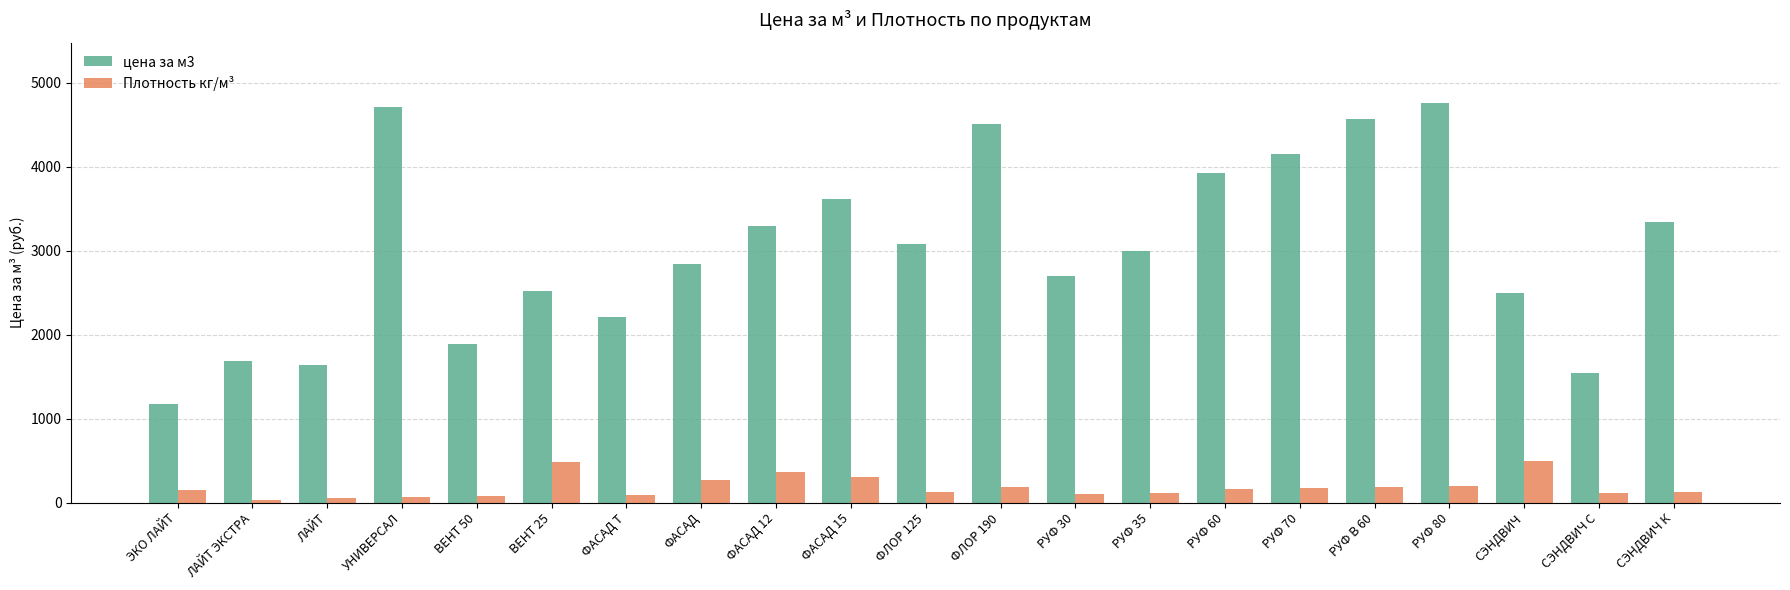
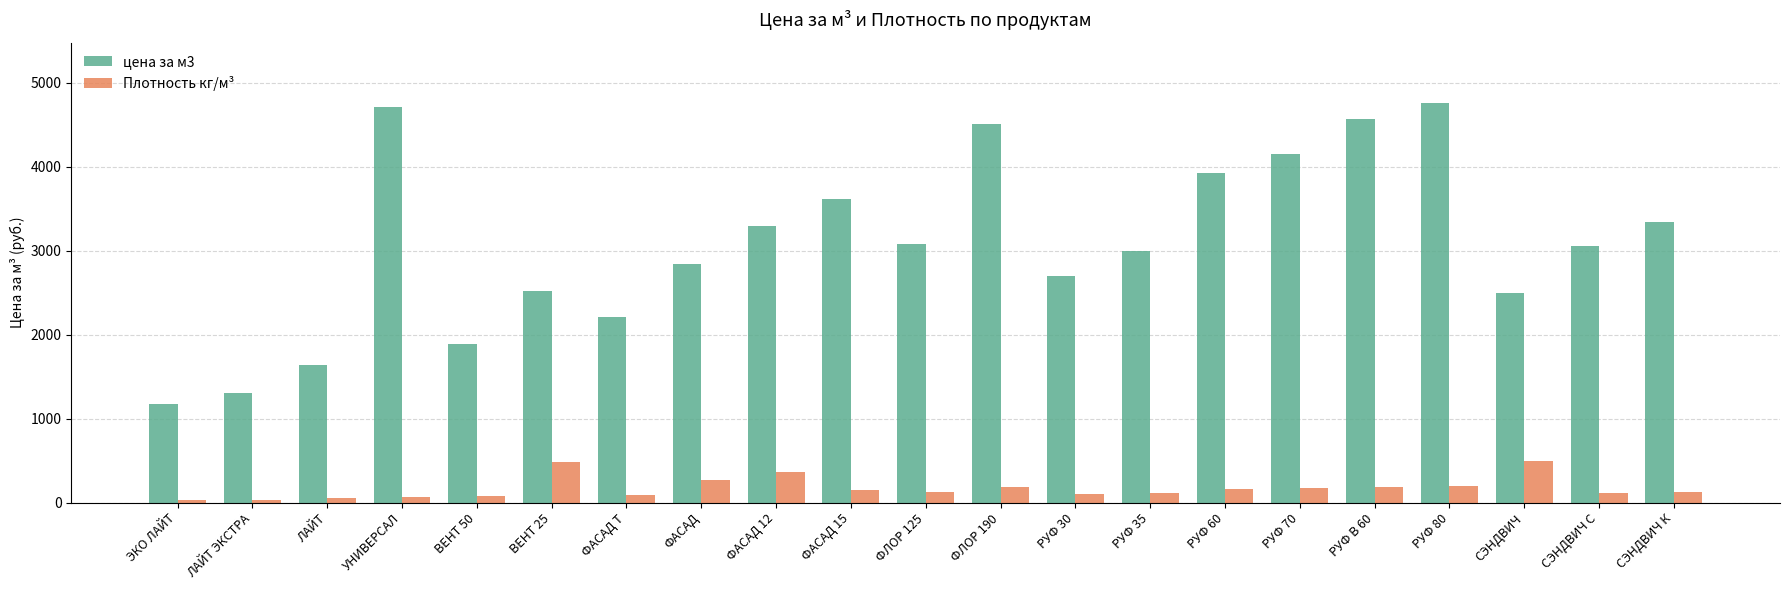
  {
    "цена за м3": {
      "ЭКО ЛАЙТ": 1200,
-     "ЛАЙТ ЭКСТРА": 1700,
+     "ЛАЙТ ЭКСТРА": 1300,
      "ЛАЙТ": 1600,
      "УНИВЕРСАЛ": 4700,
      "ВЕНТ 50": 1900,
      "ВЕНТ 25": 2500,
      "ФАСАД Т": 2200,
      "ФАСАД": 2800,
      "ФАСАД 12": 3300,
      "ФАСАД 15": 3600,
      "ФЛОР 125": 3100,
      "ФЛОР 190": 4500,
      "РУФ 30": 2700,
      "РУФ 35": 3000,
      "РУФ 60": 3900,
      "РУФ 70": 4200,
      "РУФ В 60": 4600,
      "РУФ 80": 4800,
      "СЭНДВИЧ": 2500,
-     "СЭНДВИЧ С": 1500,
+     "СЭНДВИЧ С": 3100,
      "СЭНДВИЧ К": 3300
    },
    "Плотность кг/м³": {
-     "ЭКО ЛАЙТ": 200,
+     "ЭКО ЛАЙТ": 0,
      "ЛАЙТ ЭКСТРА": 0,
      "ЛАЙТ": 100,
      "УНИВЕРСАЛ": 100,
      "ВЕНТ 50": 100,
      "ВЕНТ 25": 500,
      "ФАСАД Т": 100,
      "ФАСАД": 300,
      "ФАСАД 12": 400,
-     "ФАСАД 15": 300,
+     "ФАСАД 15": 200,
      "ФЛОР 125": 100,
      "ФЛОР 190": 200,
      "РУФ 30": 100,
      "РУФ 35": 100,
      "РУФ 60": 200,
      "РУФ 70": 200,
      "РУФ В 60": 200,
      "РУФ 80": 200,
      "СЭНДВИЧ": 500,
      "СЭНДВИЧ С": 100,
      "СЭНДВИЧ К": 100
    }
  }
